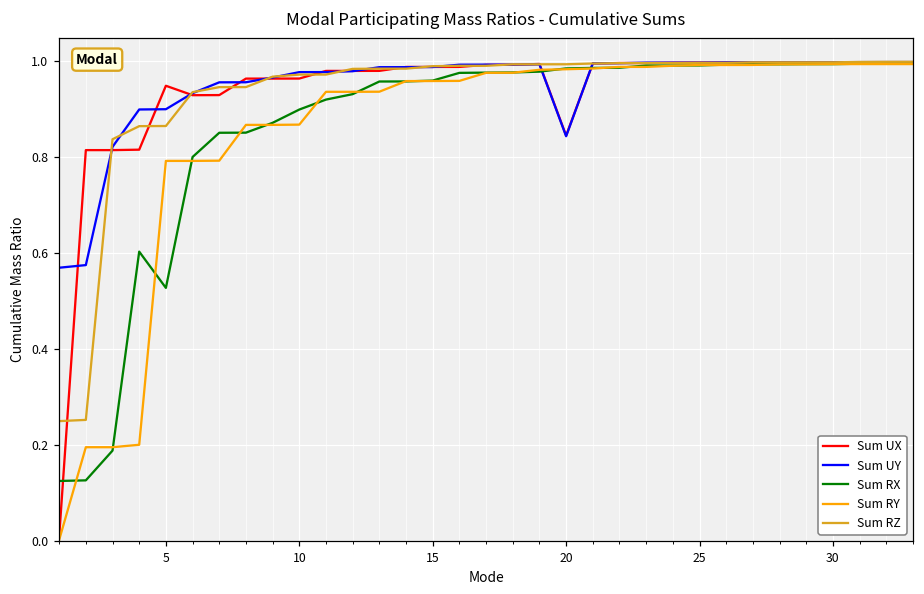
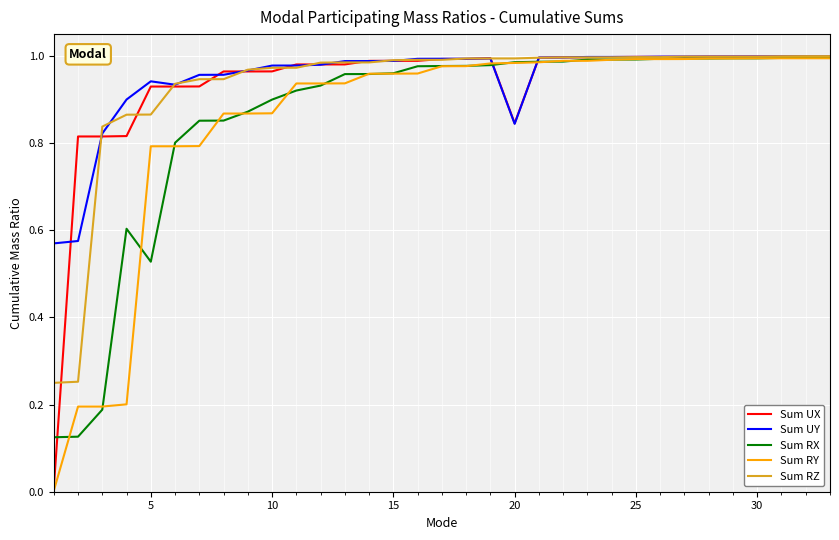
  {
    "Sum UX": {
-     "5": 0.95,
+     "5": 0.93,
      "10": 0.96
    },
    "Sum UY": {
-     "5": 0.90
+     "5": 0.94
    },
    "Sum RX": {
      "5": 0.53,
      "10": 0.90
    }
  }
